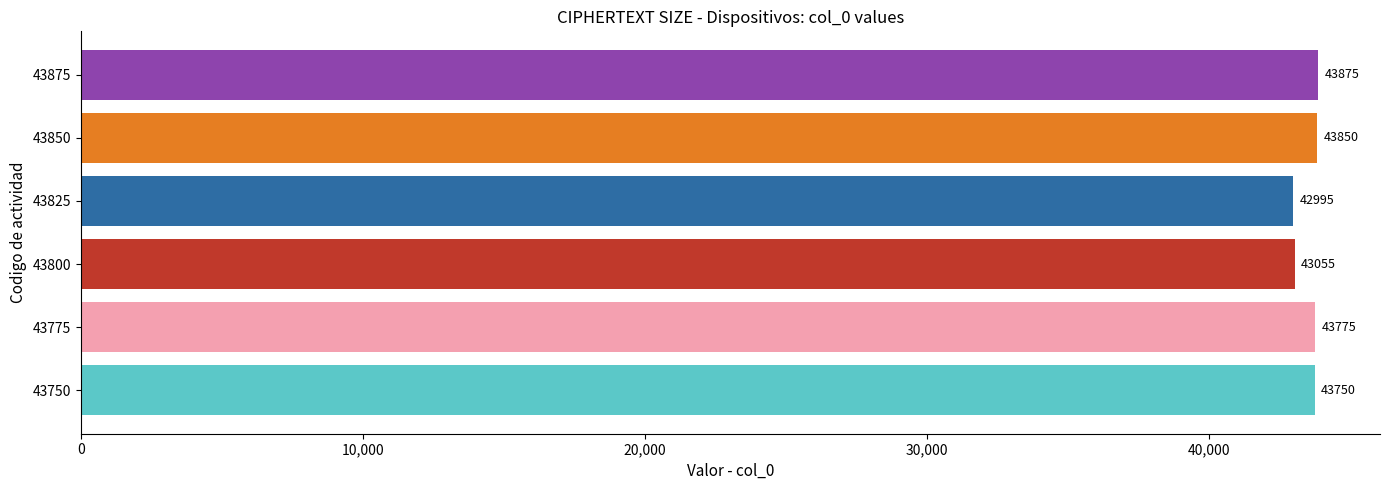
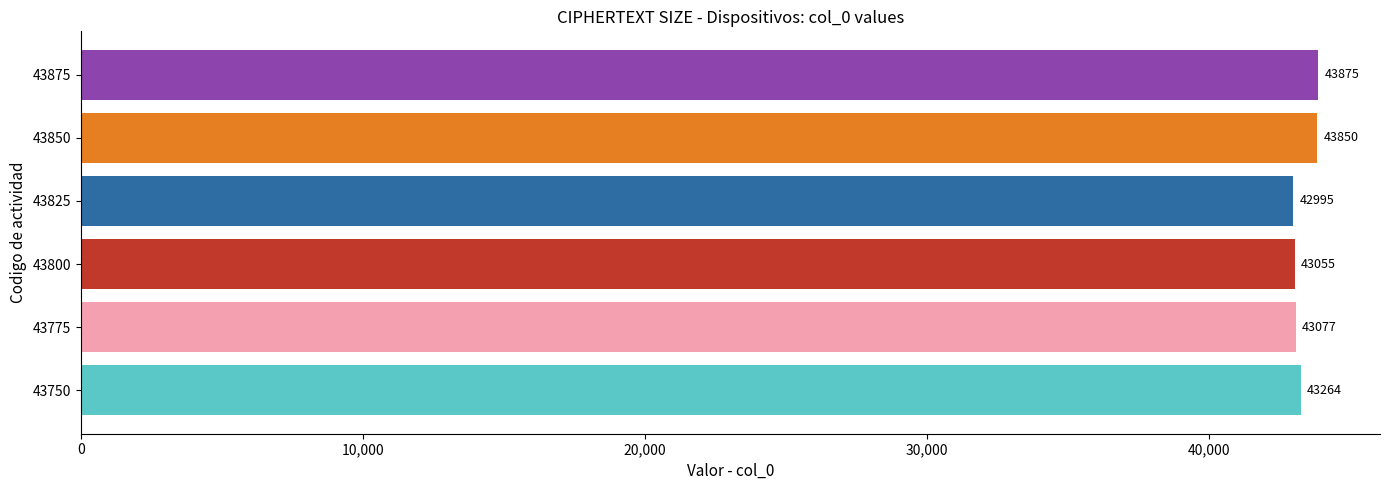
  {
    "43875": 43875,
    "43850": 43850,
    "43825": 42995,
    "43800": 43055,
-   "43775": 43775,
-   "43750": 43750
+   "43775": 43077,
+   "43750": 43264
  }
